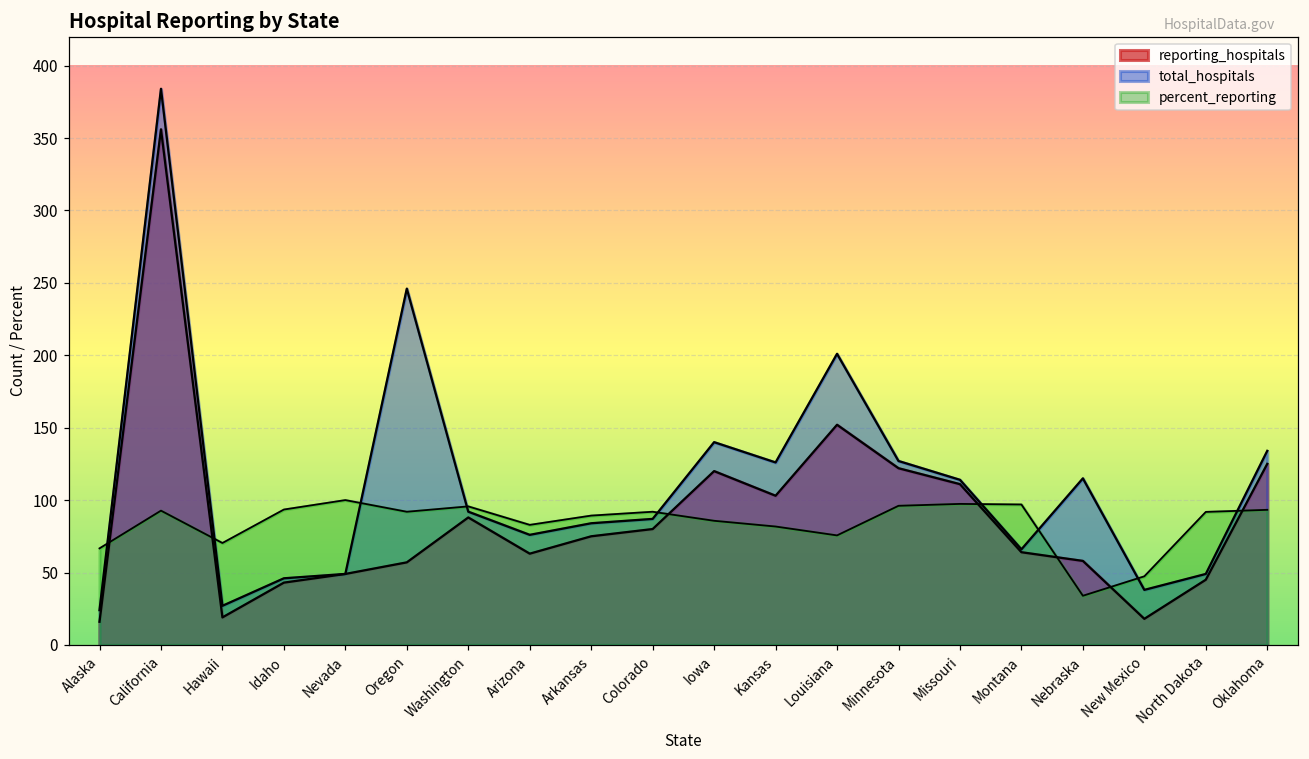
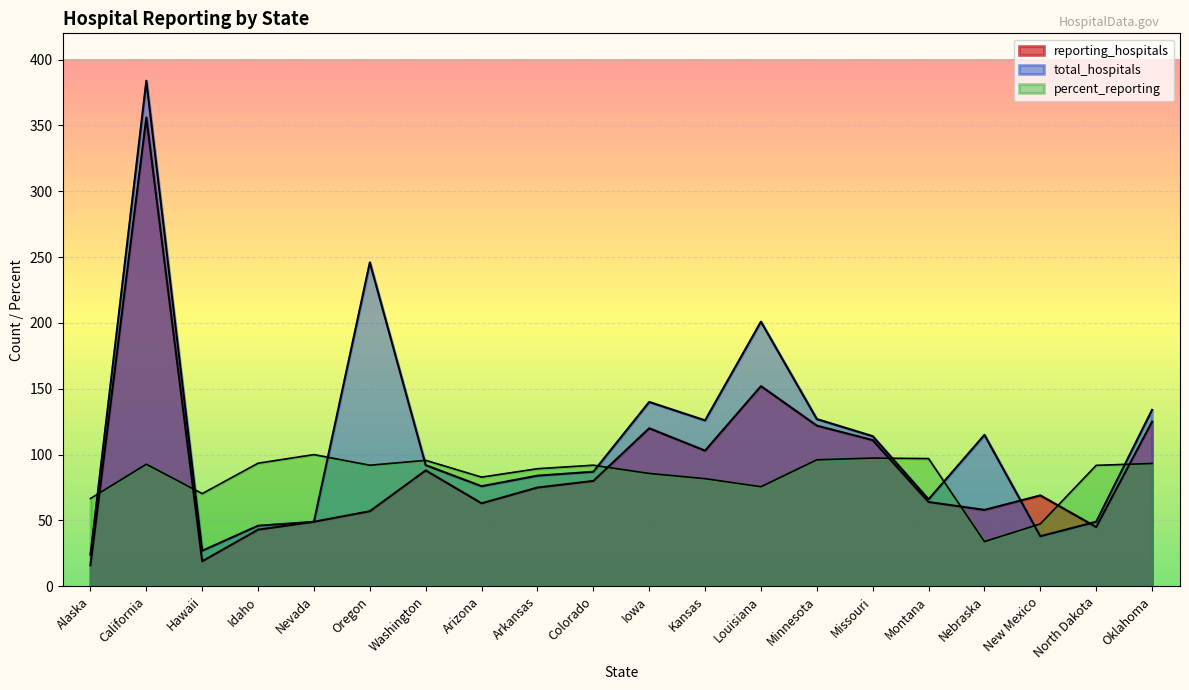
  {
    "reporting_hospitals": {
      "Alaska": 16,
      "California": 356,
      "Hawaii": 19,
      "Idaho": 43,
      "Oregon": 57,
      "Washington": 88,
      "Arizona": 63,
      "Arkansas": 75,
      "Colorado": 80,
      "Iowa": 120,
      "Kansas": 103,
      "Louisiana": 152,
      "Minnesota": 122,
      "Missouri": 111,
      "Montana": 64,
      "Nebraska": 58,
-     "New Mexico": 18,
+     "New Mexico": 69,
      "North Dakota": 45,
      "Oklahoma": 125
    },
    "total_hospitals": {
      "Alaska": 24,
      "California": 384,
      "Hawaii": 27,
      "Idaho": 46,
      "Oregon": 246,
      "Washington": 92,
      "Arizona": 76,
      "Arkansas": 84,
      "Colorado": 87,
      "Iowa": 140,
      "Kansas": 126,
      "Louisiana": 201,
      "Minnesota": 127,
      "Missouri": 114,
      "Montana": 66,
      "Nebraska": 115,
      "New Mexico": 38,
      "North Dakota": 49,
      "Oklahoma": 134
    },
    "percent_reporting": {
      "Alaska": 67,
      "California": 93,
      "Hawaii": 70,
      "Idaho": 93,
      "Nevada": 100,
      "Oregon": 92,
      "Washington": 96,
      "Arizona": 83,
      "Arkansas": 89,
      "Colorado": 92,
      "Iowa": 86,
      "Kansas": 82,
      "Louisiana": 76,
      "Minnesota": 96,
      "Missouri": 97,
      "Montana": 97,
      "Nebraska": 34,
      "New Mexico": 47,
      "North Dakota": 92,
      "Oklahoma": 93
    }
  }
